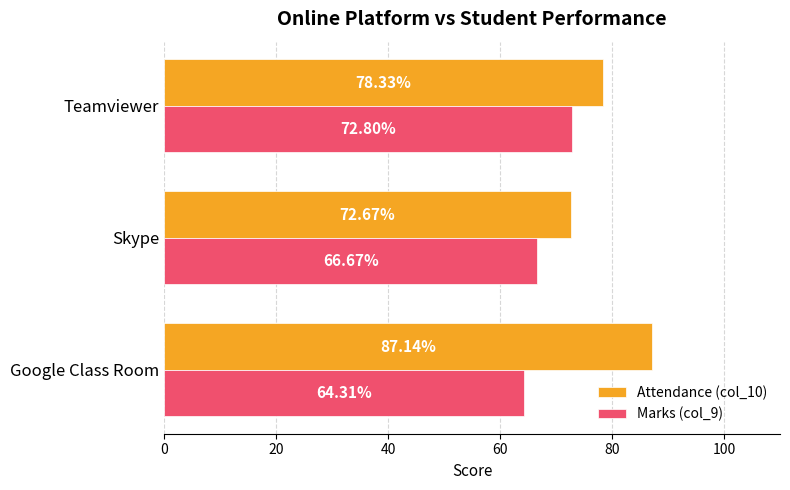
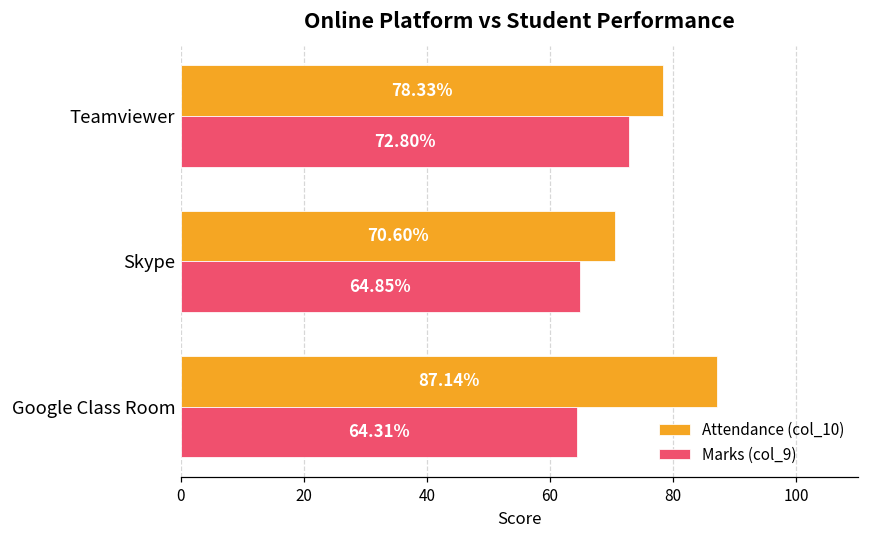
  {
    "Attendance (col_10)": {
      "Teamviewer": "78.33%",
-     "Skype": "72.67%",
+     "Skype": "70.60%",
      "Google Class Room": "87.14%"
    },
    "Marks (col_9)": {
      "Teamviewer": "72.80%",
-     "Skype": "66.67%",
+     "Skype": "64.85%",
      "Google Class Room": "64.31%"
    }
  }
